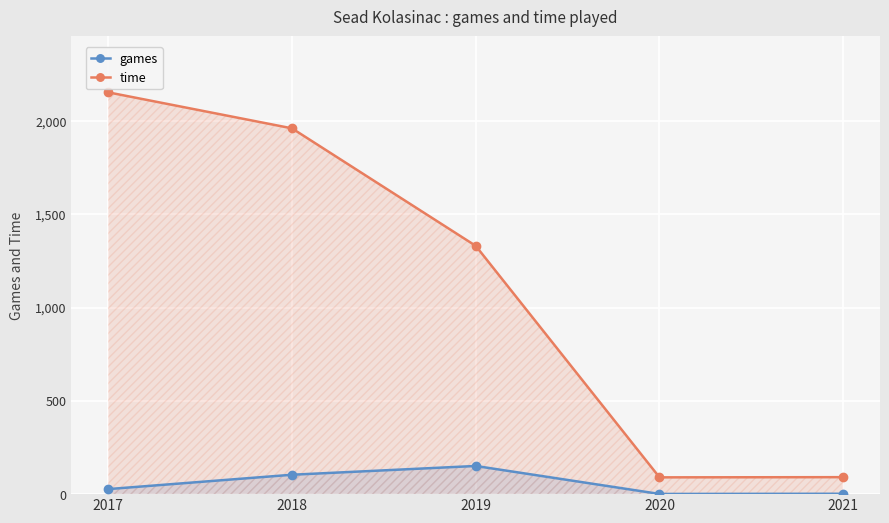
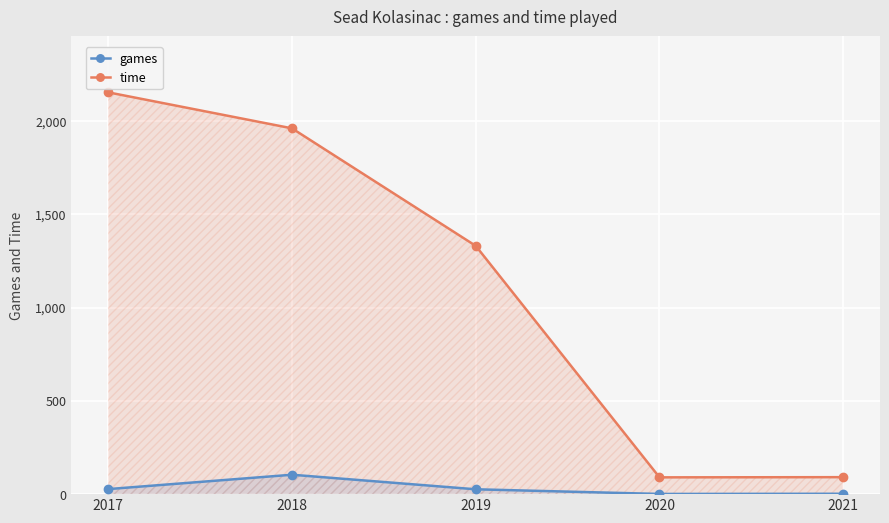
  {
    "games": {
      "2017": "30",
      "2018": "100",
-     "2019": "150",
+     "2019": "30",
      "2020": "0",
      "2021": "0"
    },
    "time": {
      "2017": "2,150",
      "2018": "1,960",
      "2019": "1,330",
      "2020": "90",
      "2021": "90"
    }
  }
